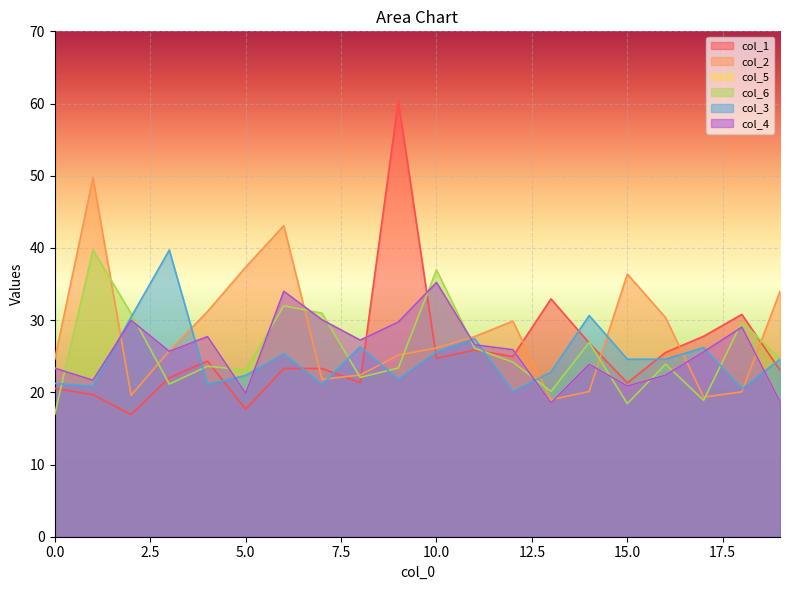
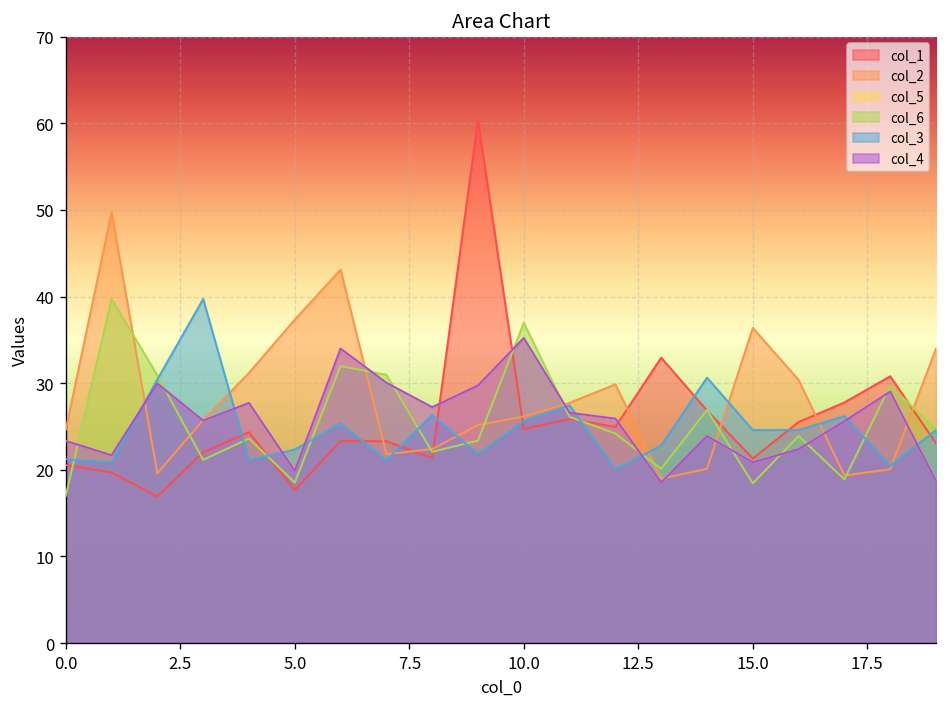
  {
    "col_4": {
      "0.0": 23,
      "5.0": 20,
      "10.0": 35,
      "15.0": 21
    },
    "col_6": {
      "0.0": 17,
-     "5.0": 23,
+     "5.0": 19,
      "10.0": 37,
      "15.0": 18
    },
    "col_3": {
      "0.0": 21,
      "5.0": 22,
      "10.0": 26,
      "15.0": 25
    }
  }
